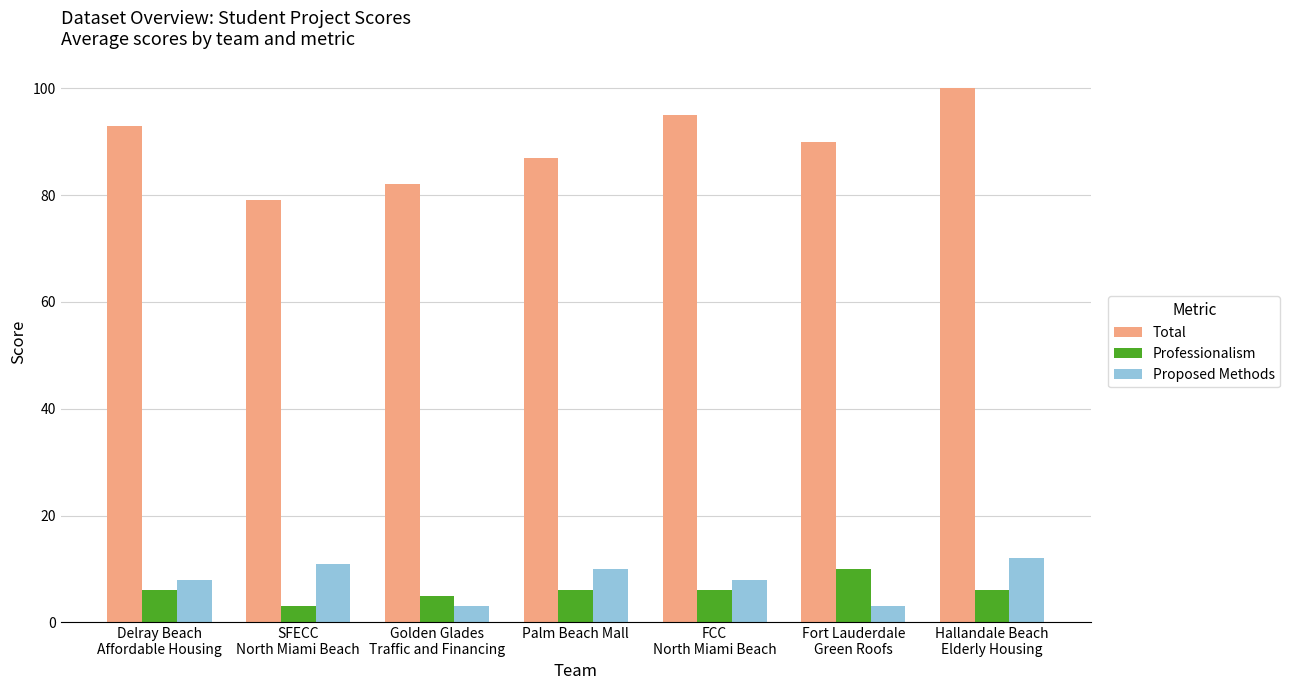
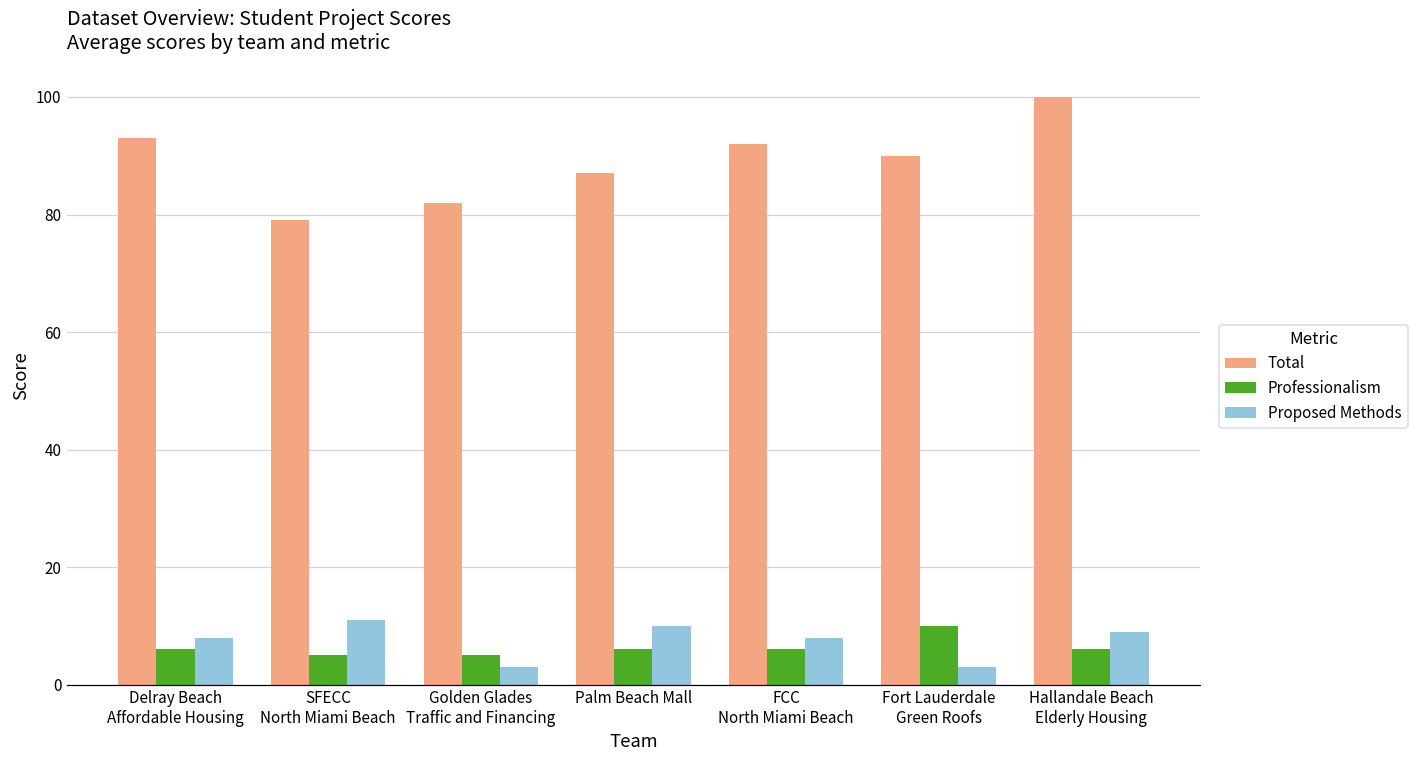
  {
    "Total": {
      "Delray Beach Affordable Housing": 93,
      "SFECC North Miami Beach": 79,
      "Golden Glades Traffic and Financing": 82,
      "Palm Beach Mall": 87,
-     "FCC North Miami Beach": 95,
+     "FCC North Miami Beach": 92,
      "Fort Lauderdale Green Roofs": 90,
      "Hallandale Beach Elderly Housing": 100
    },
    "Professionalism": {
      "Delray Beach Affordable Housing": 6,
-     "SFECC North Miami Beach": 3,
+     "SFECC North Miami Beach": 5,
      "Golden Glades Traffic and Financing": 5,
      "Palm Beach Mall": 6,
      "FCC North Miami Beach": 6,
      "Fort Lauderdale Green Roofs": 10,
      "Hallandale Beach Elderly Housing": 6
    },
    "Proposed Methods": {
      "Delray Beach Affordable Housing": 8,
      "SFECC North Miami Beach": 11,
      "Golden Glades Traffic and Financing": 3,
      "Palm Beach Mall": 10,
      "FCC North Miami Beach": 8,
      "Fort Lauderdale Green Roofs": 3,
-     "Hallandale Beach Elderly Housing": 12
+     "Hallandale Beach Elderly Housing": 9
    }
  }
